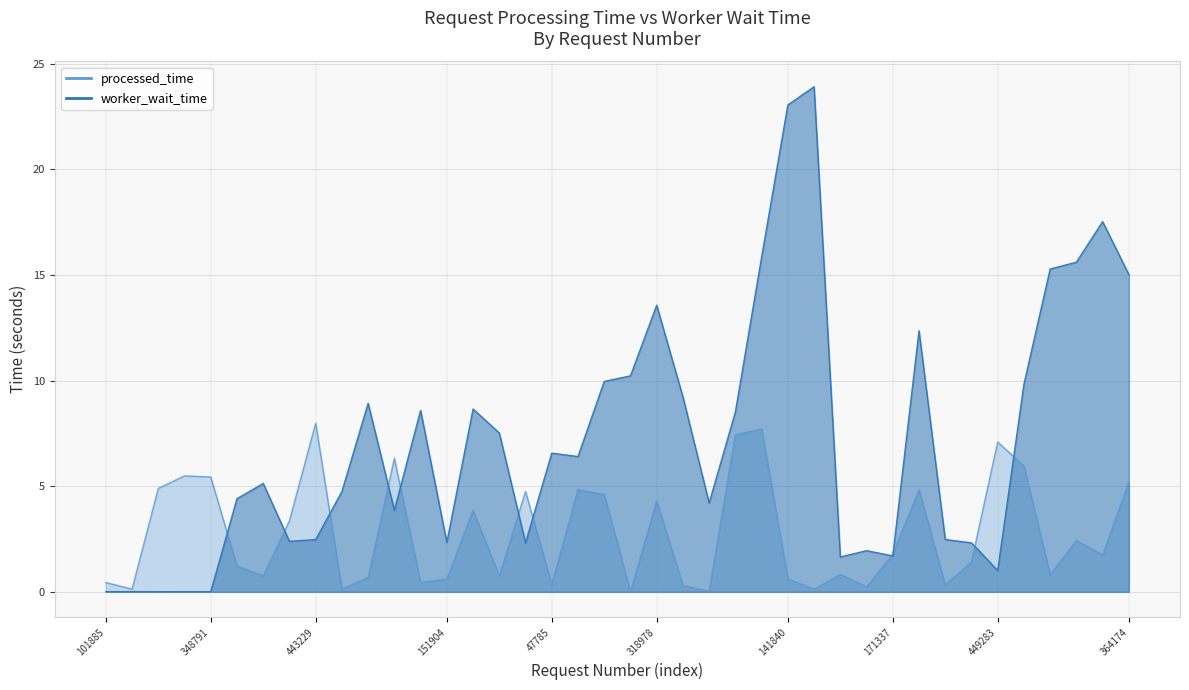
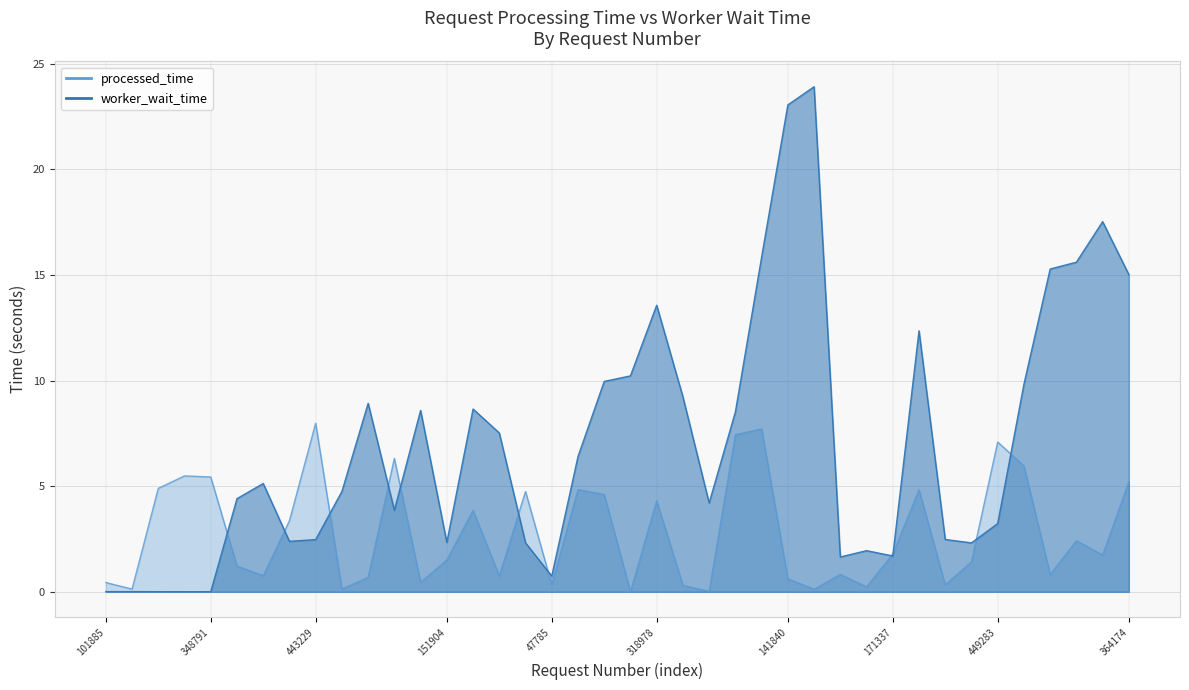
  {
    "processed_time": {
      "101885": 0.4,
      "348791": 5.4,
      "443229": 8.0,
-     "151904": 0.6,
+     "151904": 1.5,
      "47785": 0.3,
      "318978": 4.3,
      "141840": 0.6,
      "449283": 7.1,
      "364174": 5.2
    },
    "worker_wait_time": {
      "101885": 0.0,
      "348791": 0.0,
      "443229": 2.5,
      "151904": 2.3,
-     "47785": 6.6,
+     "47785": 0.7,
      "318978": 13.6,
      "141840": 23.1,
-     "449283": 1.0,
+     "449283": 3.2,
      "364174": 15.0
    }
  }
